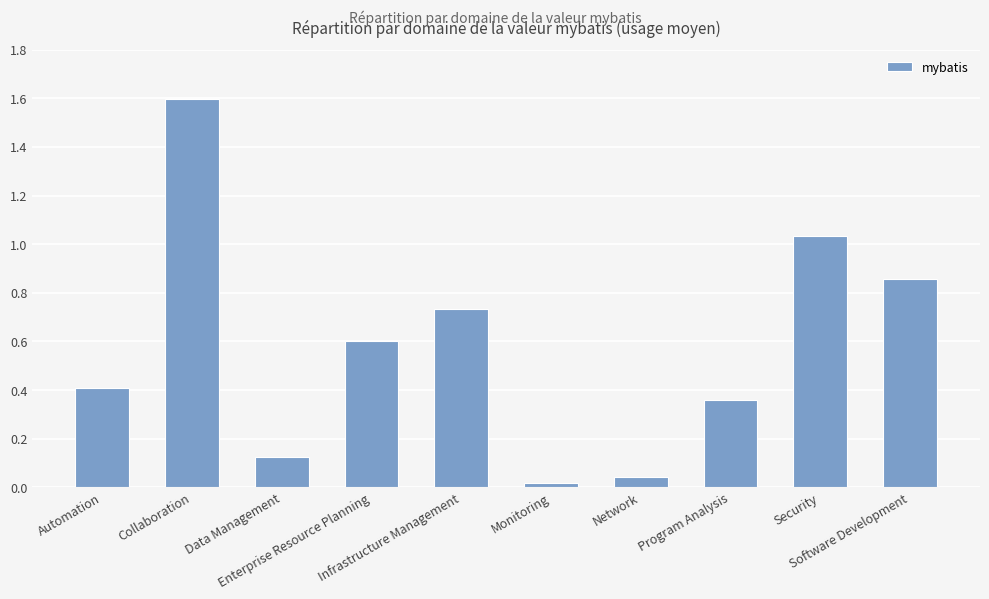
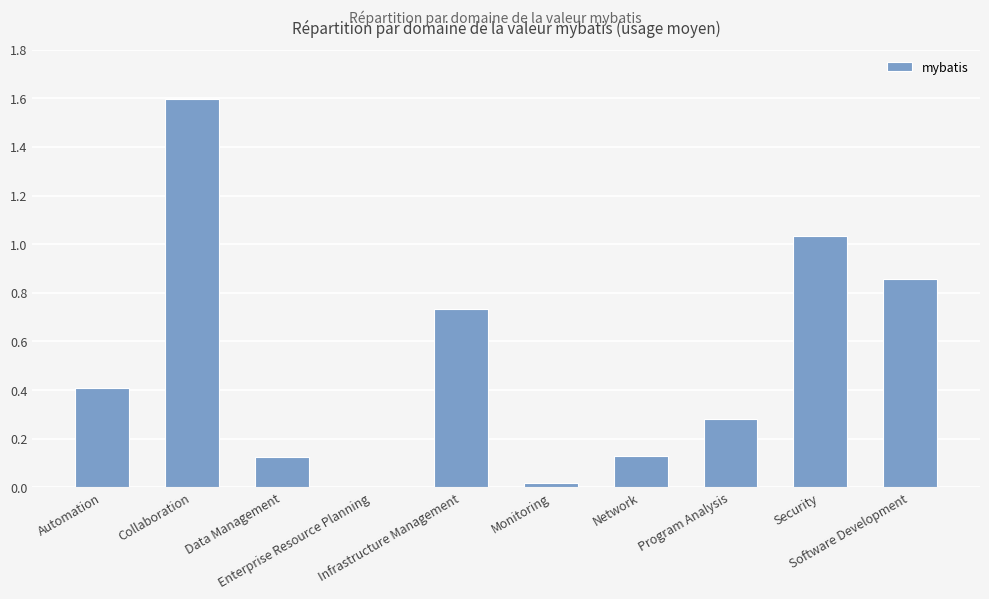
  {
    "Automation": 0.41,
    "Collaboration": 1.60,
    "Data Management": 0.12,
-   "Enterprise Resource Planning": 0.6,
+   "Enterprise Resource Planning": 0.0,
    "Infrastructure Management": 0.73,
    "Monitoring": 0.02,
-   "Network": 0.04,
-   "Program Analysis": 0.36,
+   "Network": 0.13,
+   "Program Analysis": 0.28,
    "Security": 1.03,
    "Software Development": 0.85
  }
